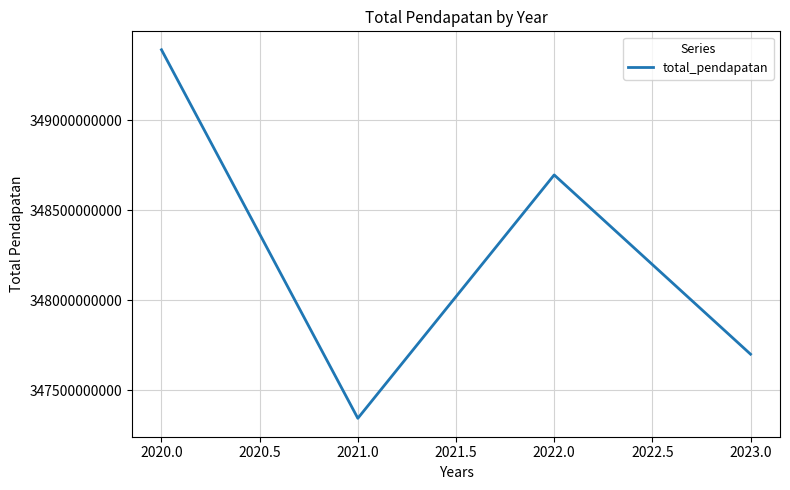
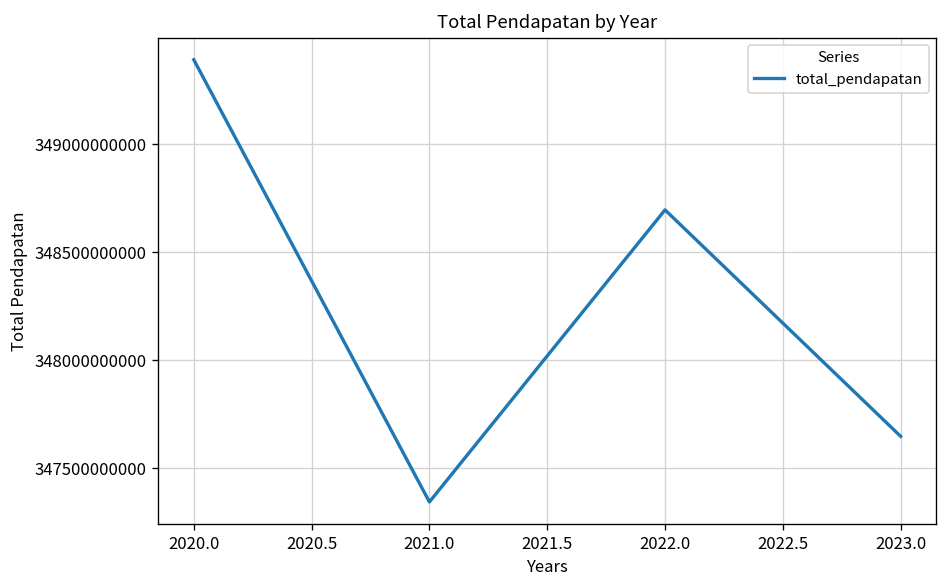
  {
    "2020.0": 349390000000,
    "2021.0": 347340000000,
    "2022.0": 348700000000,
-   "2023.0": 347700000000
+   "2023.0": 347650000000
  }
